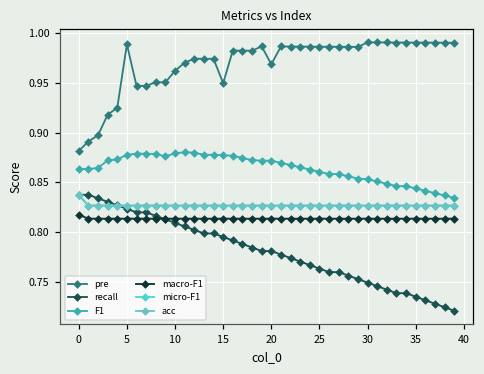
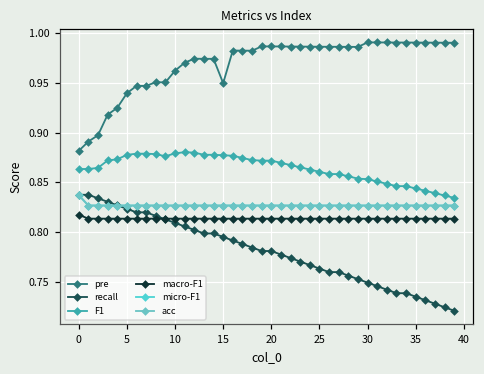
  {
    "pre": {
      "0": 0.88,
-     "5": 0.99,
+     "5": 0.94,
      "10": 0.96,
      "15": 0.95,
-     "20": 0.97,
+     "20": 0.99,
      "25": 0.99,
      "30": 0.99,
      "35": 0.99
    }
  }
